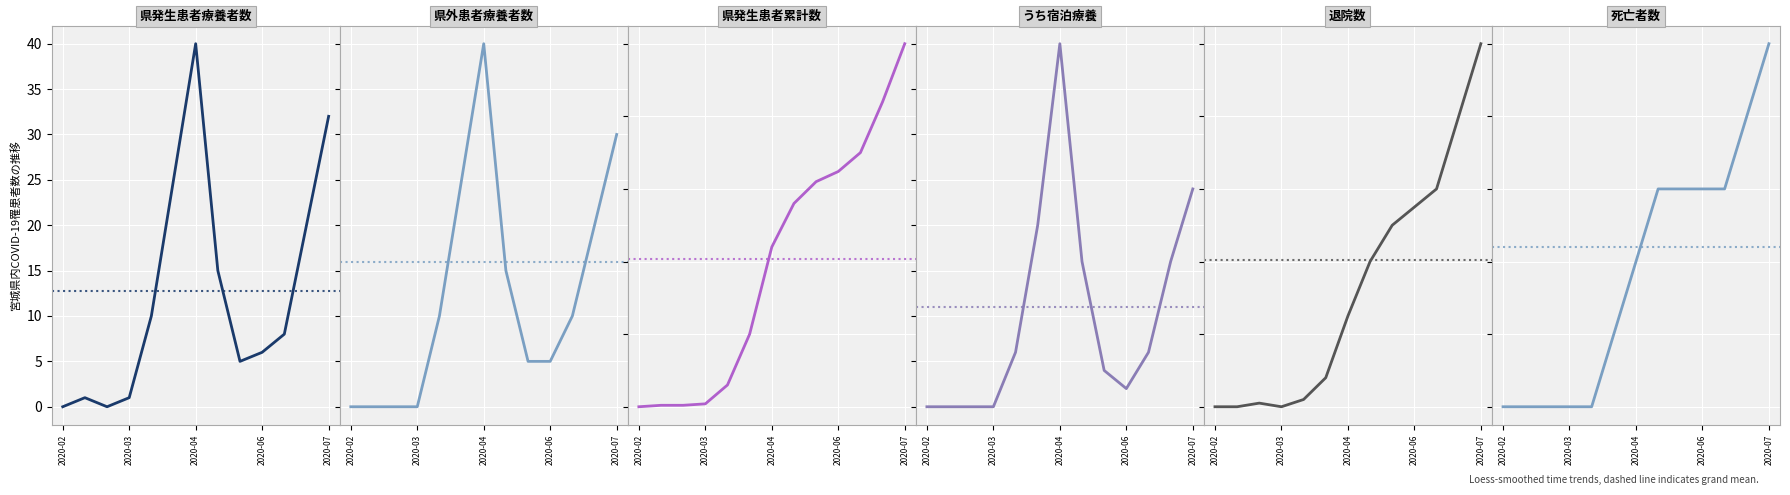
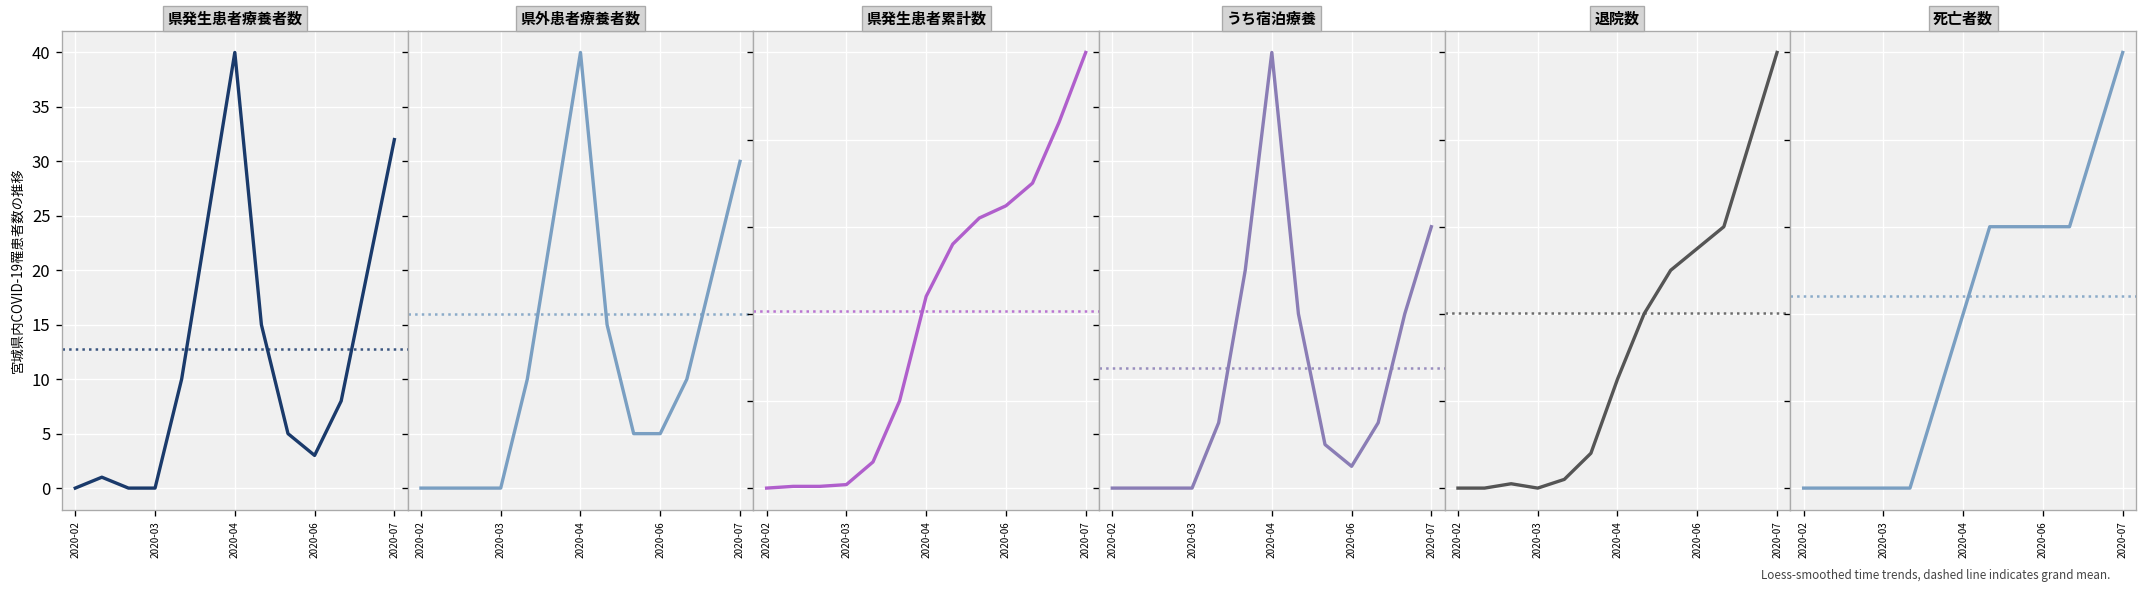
  {
    "県発生患者療養者数": {
      "2020-02": 0,
-     "2020-03": 1,
+     "2020-03": 0,
      "2020-04": 40,
-     "2020-06": 6,
+     "2020-06": 3,
      "2020-07": 32
    }
  }
